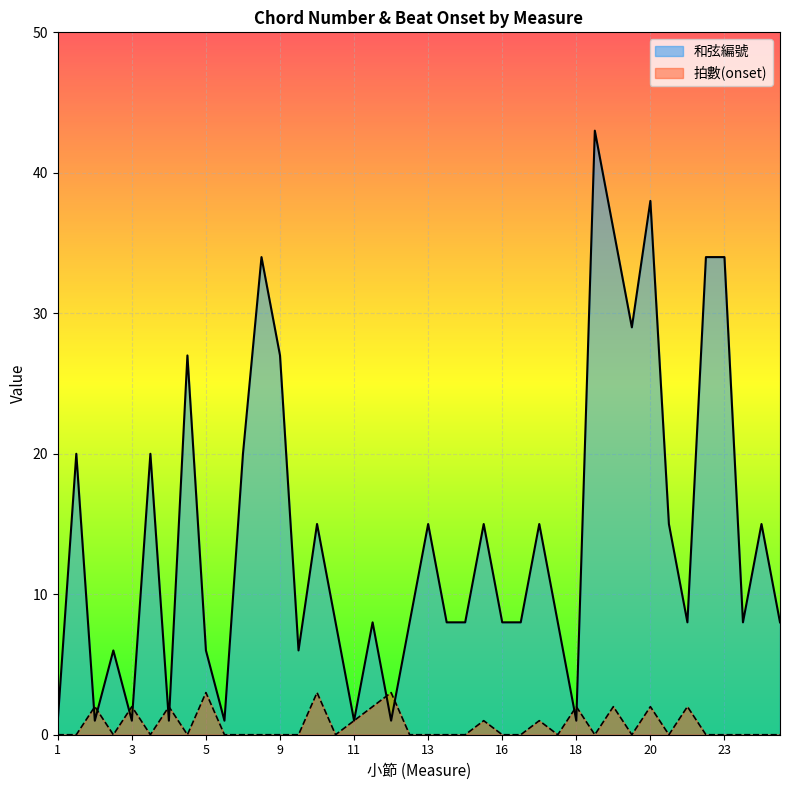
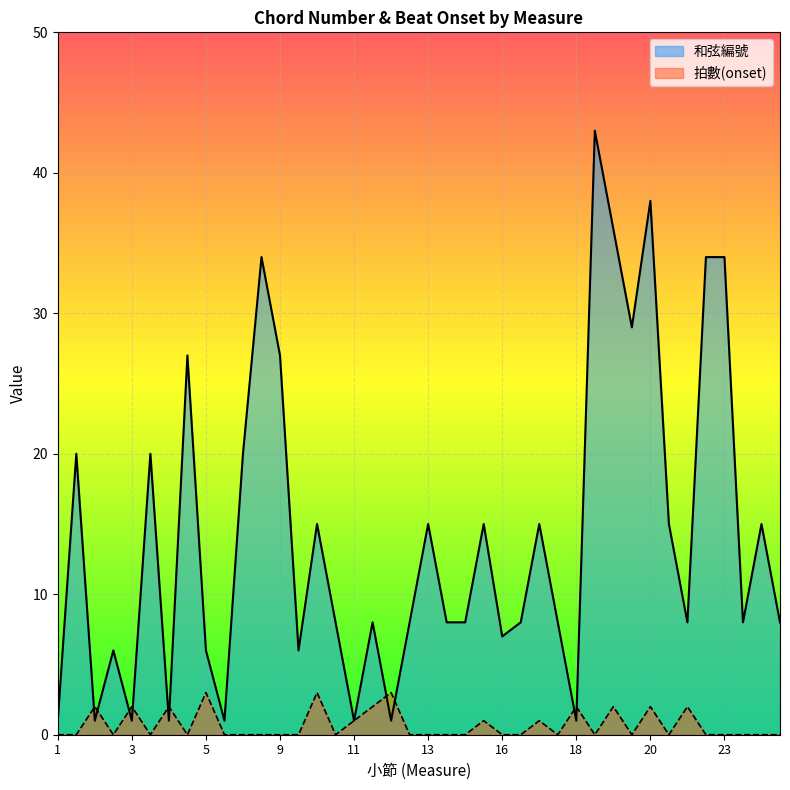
  {
    "和弦編號": {
-     "16": 8,
+     "16": 7,
      "20": 38
    },
    "拍數(onset)": {
      "16": 0,
      "20": 2
    }
  }
